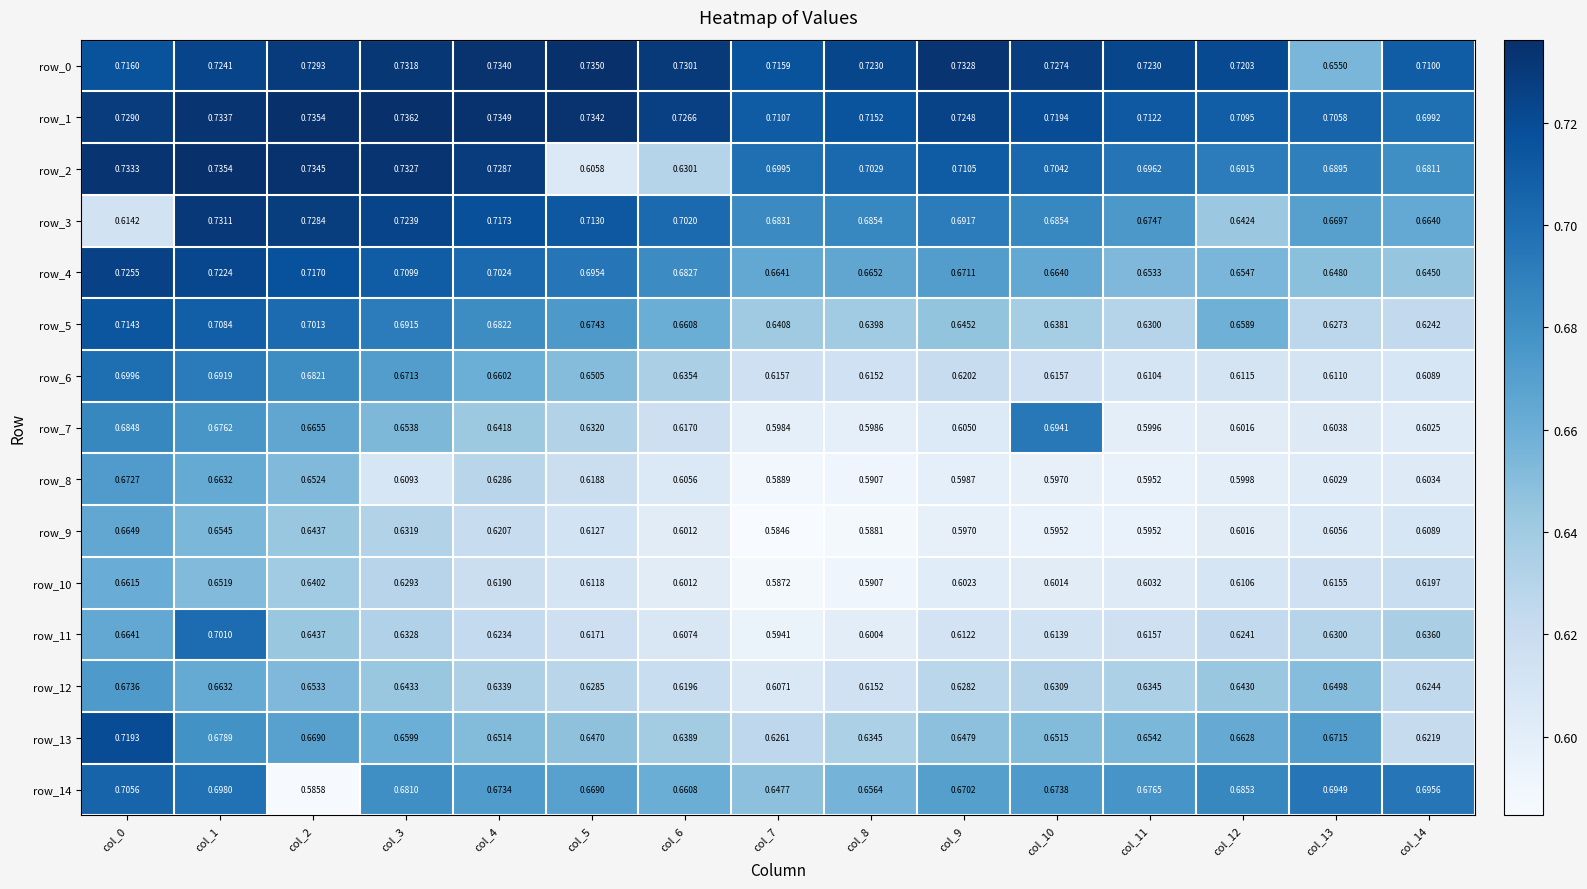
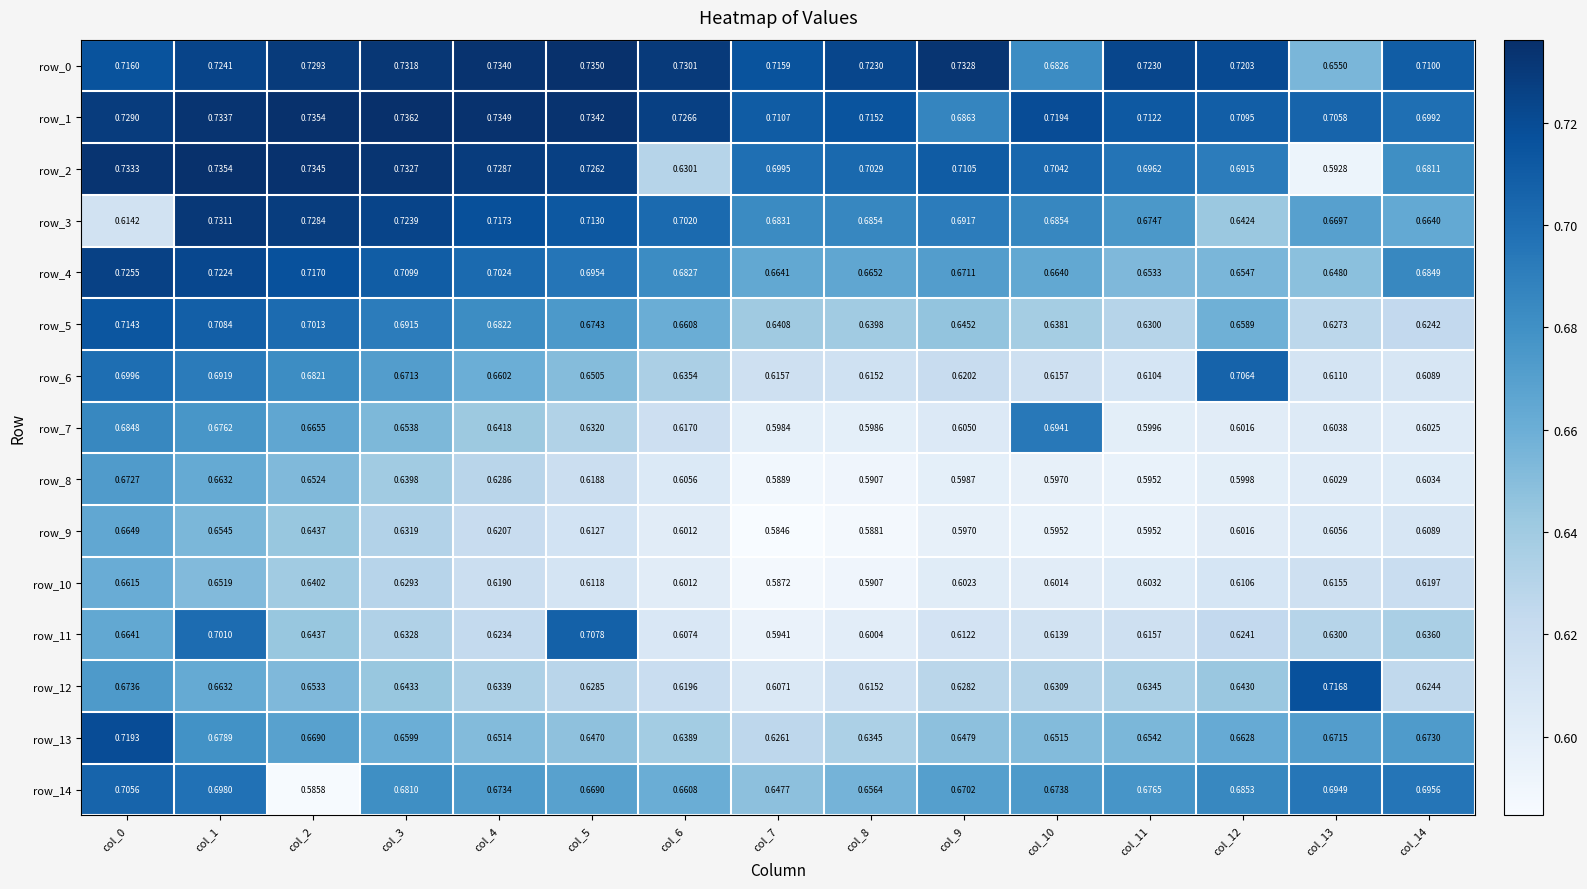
  {
    "row_0": {
      "col_0": 0.7160,
      "col_1": 0.7241,
      "col_2": 0.7293,
      "col_3": 0.7318,
      "col_4": 0.7340,
      "col_5": 0.7350,
      "col_6": 0.7301,
      "col_7": 0.7159,
      "col_8": 0.7230,
      "col_9": 0.7328,
-     "col_10": 0.7274,
+     "col_10": 0.6826,
      "col_11": 0.7230,
      "col_12": 0.7203,
      "col_13": 0.6550,
      "col_14": 0.7100
    },
    "row_1": {
      "col_0": 0.7290,
      "col_1": 0.7337,
      "col_2": 0.7354,
      "col_3": 0.7362,
      "col_4": 0.7349,
      "col_5": 0.7342,
      "col_6": 0.7266,
      "col_7": 0.7107,
      "col_8": 0.7152,
-     "col_9": 0.7248,
+     "col_9": 0.6863,
      "col_10": 0.7194,
      "col_11": 0.7122,
      "col_12": 0.7095,
      "col_13": 0.7058,
      "col_14": 0.6992
    },
    "row_2": {
      "col_0": 0.7333,
      "col_1": 0.7354,
      "col_2": 0.7345,
      "col_3": 0.7327,
      "col_4": 0.7287,
-     "col_5": 0.6058,
+     "col_5": 0.7262,
      "col_6": 0.6301,
      "col_7": 0.6995,
      "col_8": 0.7029,
      "col_9": 0.7105,
      "col_10": 0.7042,
      "col_11": 0.6962,
      "col_12": 0.6915,
-     "col_13": 0.6895,
+     "col_13": 0.5928,
      "col_14": 0.6811
    },
    "row_4": {
      "col_0": 0.7255,
      "col_1": 0.7224,
      "col_2": 0.7170,
      "col_3": 0.7099,
      "col_4": 0.7024,
      "col_5": 0.6954,
      "col_6": 0.6827,
      "col_7": 0.6641,
      "col_8": 0.6652,
      "col_9": 0.6711,
      "col_10": 0.6640,
      "col_11": 0.6533,
      "col_12": 0.6547,
      "col_13": 0.6480,
-     "col_14": 0.6450
+     "col_14": 0.6849
    },
    "row_6": {
      "col_0": 0.6996,
      "col_1": 0.6919,
      "col_2": 0.6821,
      "col_3": 0.6713,
      "col_4": 0.6602,
      "col_5": 0.6505,
      "col_6": 0.6354,
      "col_7": 0.6157,
      "col_8": 0.6152,
      "col_9": 0.6202,
      "col_10": 0.6157,
      "col_11": 0.6104,
-     "col_12": 0.6115,
+     "col_12": 0.7064,
      "col_13": 0.6110,
      "col_14": 0.6089
    },
    "row_8": {
      "col_0": 0.6727,
      "col_1": 0.6632,
      "col_2": 0.6524,
-     "col_3": 0.6093,
+     "col_3": 0.6398,
      "col_4": 0.6286,
      "col_5": 0.6188,
      "col_6": 0.6056,
      "col_7": 0.5889,
      "col_8": 0.5907,
      "col_9": 0.5987,
      "col_10": 0.5970,
      "col_11": 0.5952,
      "col_12": 0.5998,
      "col_13": 0.6029,
      "col_14": 0.6034
    },
    "row_11": {
      "col_0": 0.6641,
      "col_1": 0.7010,
      "col_2": 0.6437,
      "col_3": 0.6328,
      "col_4": 0.6234,
-     "col_5": 0.6171,
+     "col_5": 0.7078,
      "col_6": 0.6074,
      "col_7": 0.5941,
      "col_8": 0.6004,
      "col_9": 0.6122,
      "col_10": 0.6139,
      "col_11": 0.6157,
      "col_12": 0.6241,
      "col_13": 0.6300,
      "col_14": 0.6360
    },
    "row_12": {
      "col_0": 0.6736,
      "col_1": 0.6632,
      "col_2": 0.6533,
      "col_3": 0.6433,
      "col_4": 0.6339,
      "col_5": 0.6285,
      "col_6": 0.6196,
      "col_7": 0.6071,
      "col_8": 0.6152,
      "col_9": 0.6282,
      "col_10": 0.6309,
      "col_11": 0.6345,
      "col_12": 0.6430,
-     "col_13": 0.6498,
+     "col_13": 0.7168,
      "col_14": 0.6244
    },
    "row_13": {
      "col_0": 0.7193,
      "col_1": 0.6789,
      "col_2": 0.6690,
      "col_3": 0.6599,
      "col_4": 0.6514,
      "col_5": 0.6470,
      "col_6": 0.6389,
      "col_7": 0.6261,
      "col_8": 0.6345,
      "col_9": 0.6479,
      "col_10": 0.6515,
      "col_11": 0.6542,
      "col_12": 0.6628,
      "col_13": 0.6715,
-     "col_14": 0.6219
+     "col_14": 0.6730
    }
  }
